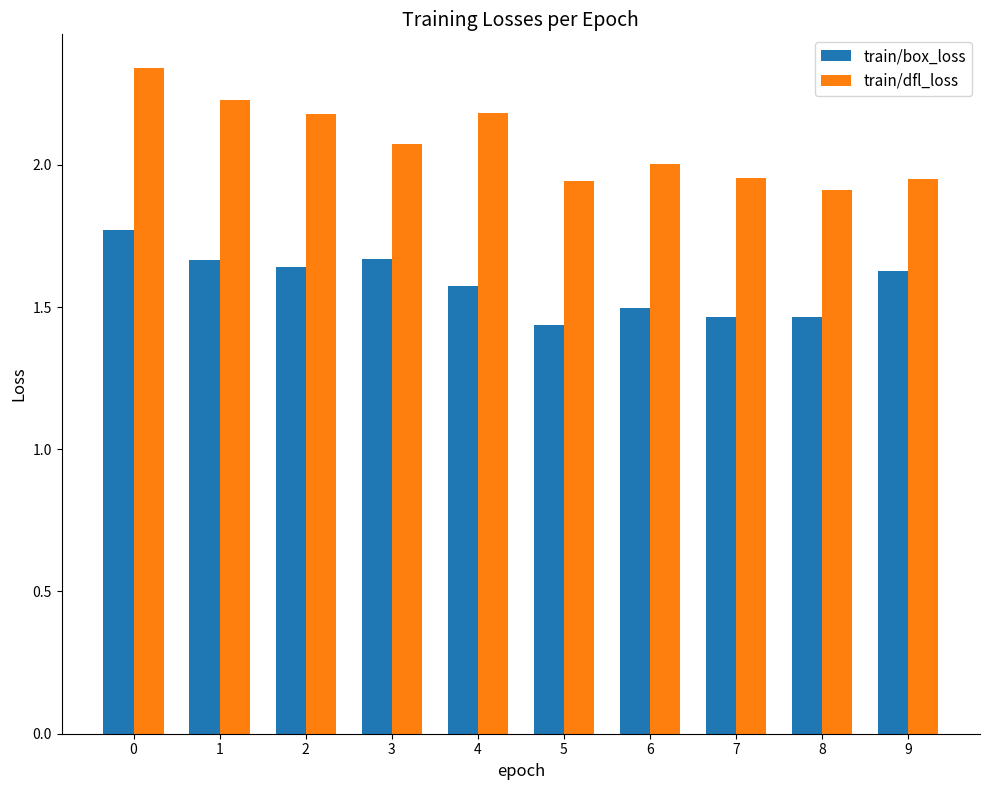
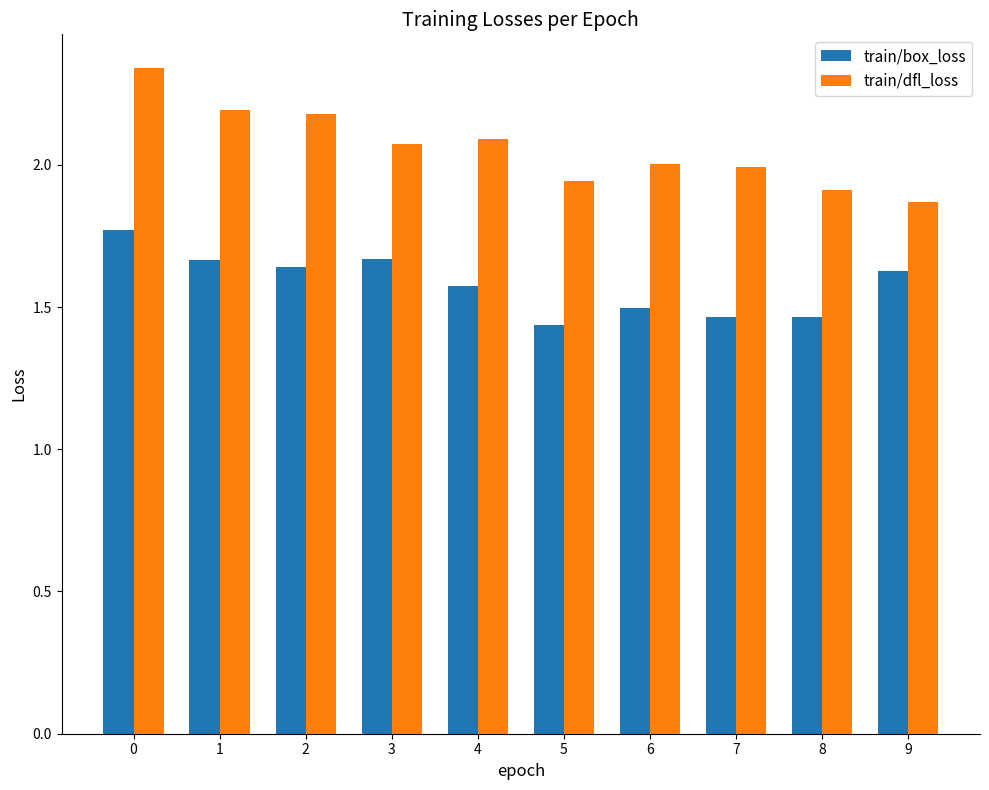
  {
    "train/box_loss": {
      "0": 1.77,
      "1": 1.66,
      "2": 1.64,
      "3": 1.67,
      "4": 1.57,
      "5": 1.44,
      "6": 1.50,
      "7": 1.46,
      "8": 1.47,
      "9": 1.63
    },
    "train/dfl_loss": {
      "0": 2.34,
-     "1": 2.23,
+     "1": 2.19,
      "2": 2.18,
      "3": 2.07,
-     "4": 2.18,
+     "4": 2.09,
      "5": 1.94,
      "6": 2.00,
-     "7": 1.95,
+     "7": 1.99,
      "8": 1.91,
-     "9": 1.95
+     "9": 1.87
    }
  }
